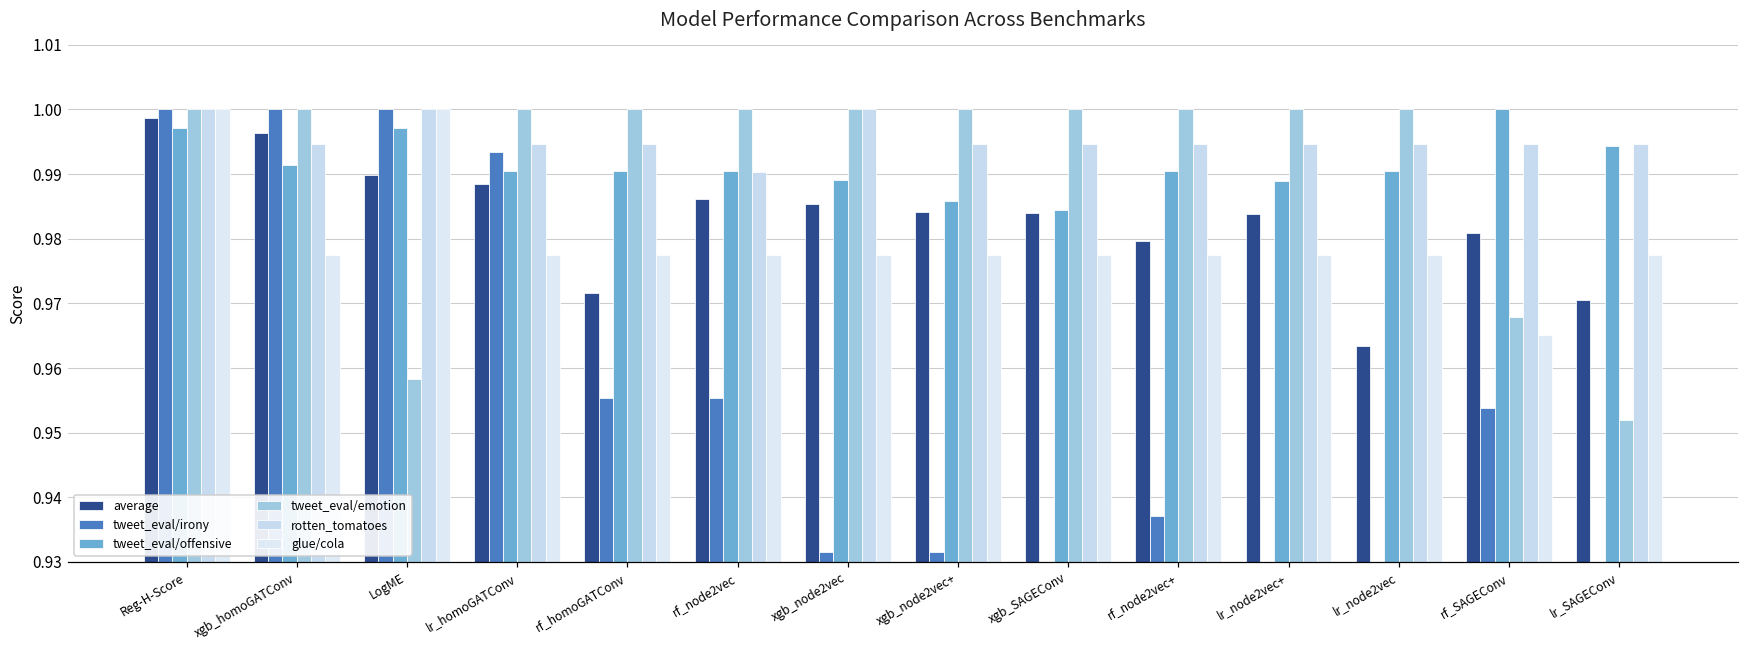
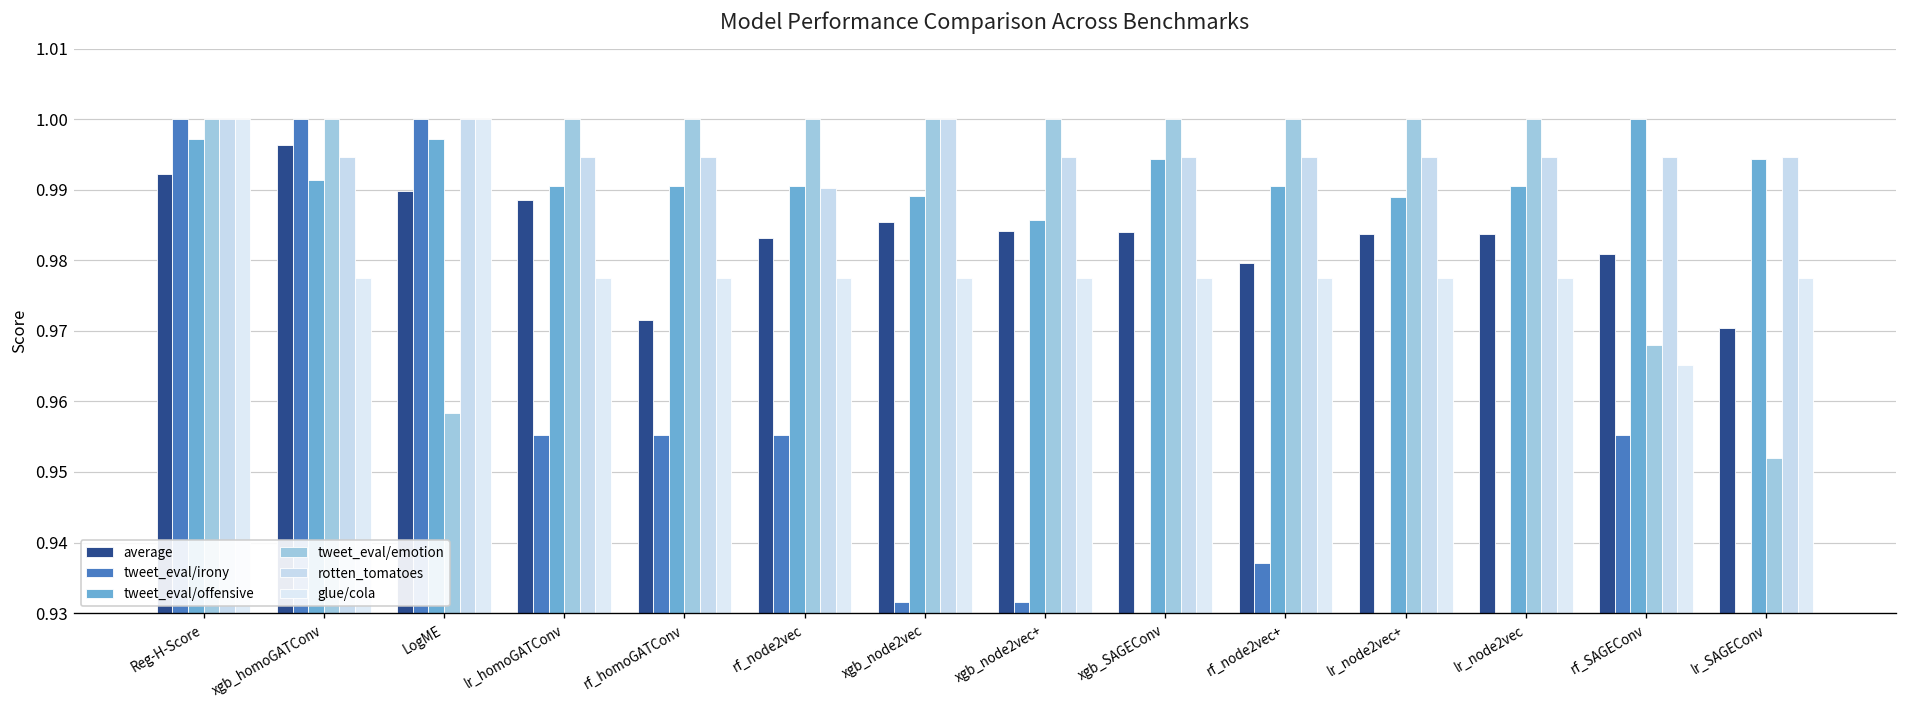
  {
    "average": {
-     "Reg-H-Score": 0.999,
+     "Reg-H-Score": 0.992,
      "xgb_homoGATConv": 0.996,
      "LogME": 0.990,
      "lr_homoGATConv": 0.989,
      "rf_homoGATConv": 0.972,
-     "rf_node2vec": 0.986,
+     "rf_node2vec": 0.983,
      "xgb_node2vec": 0.985,
      "xgb_node2vec+": 0.984,
      "xgb_SAGEConv": 0.984,
      "rf_node2vec+": 0.980,
      "lr_node2vec+": 0.984,
-     "lr_node2vec": 0.963,
+     "lr_node2vec": 0.984,
      "rf_SAGEConv": 0.981,
      "lr_SAGEConv": 0.970
    },
    "tweet_eval/irony": {
      "Reg-H-Score": 1.000,
      "xgb_homoGATConv": 1.000,
      "LogME": 1.000,
-     "lr_homoGATConv": 0.993,
+     "lr_homoGATConv": 0.955,
      "rf_homoGATConv": 0.955,
      "rf_node2vec": 0.955,
      "xgb_node2vec": 0.932,
      "xgb_node2vec+": 0.932,
      "rf_node2vec+": 0.937,
-     "rf_SAGEConv": 0.954
+     "rf_SAGEConv": 0.955
    },
    "tweet_eval/offensive": {
      "Reg-H-Score": 0.997,
      "xgb_homoGATConv": 0.991,
      "LogME": 0.997,
      "lr_homoGATConv": 0.991,
      "rf_homoGATConv": 0.991,
      "rf_node2vec": 0.991,
      "xgb_node2vec": 0.989,
      "xgb_node2vec+": 0.986,
-     "xgb_SAGEConv": 0.984,
+     "xgb_SAGEConv": 0.994,
      "rf_node2vec+": 0.990,
      "lr_node2vec+": 0.989,
      "lr_node2vec": 0.991,
      "rf_SAGEConv": 1.000,
      "lr_SAGEConv": 0.994
    }
  }
